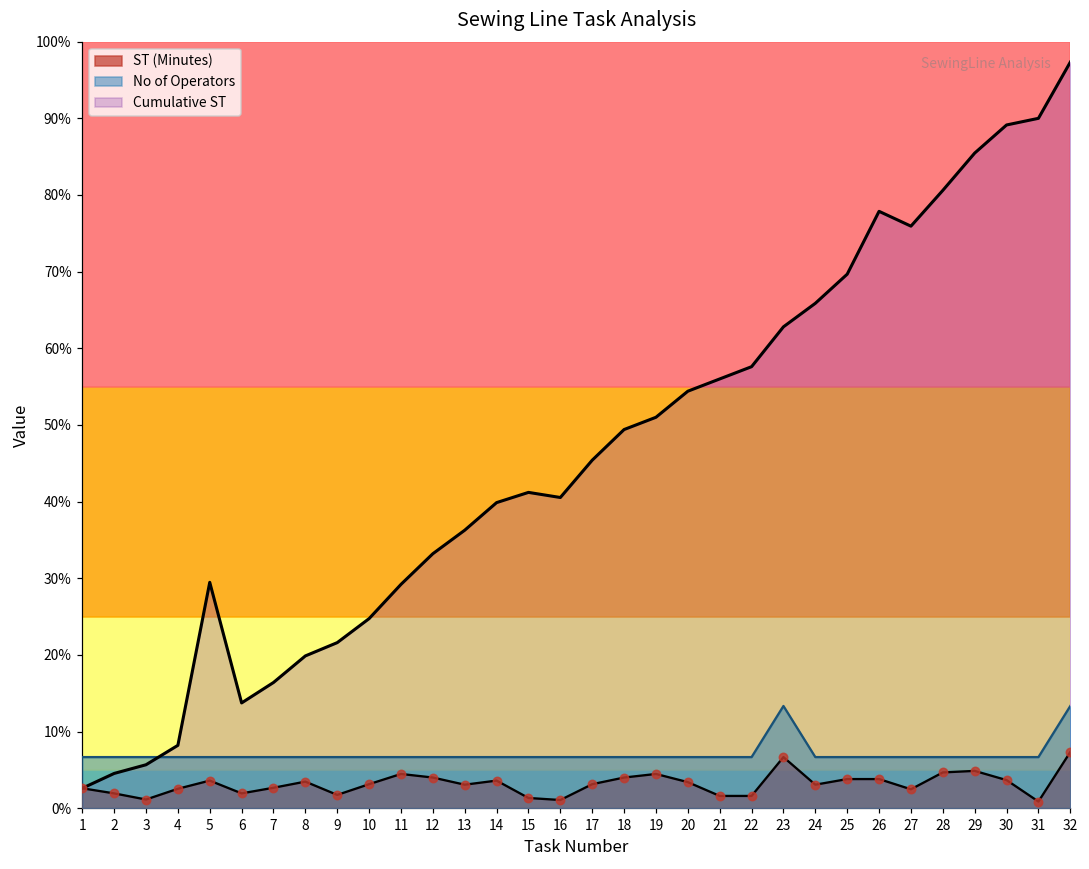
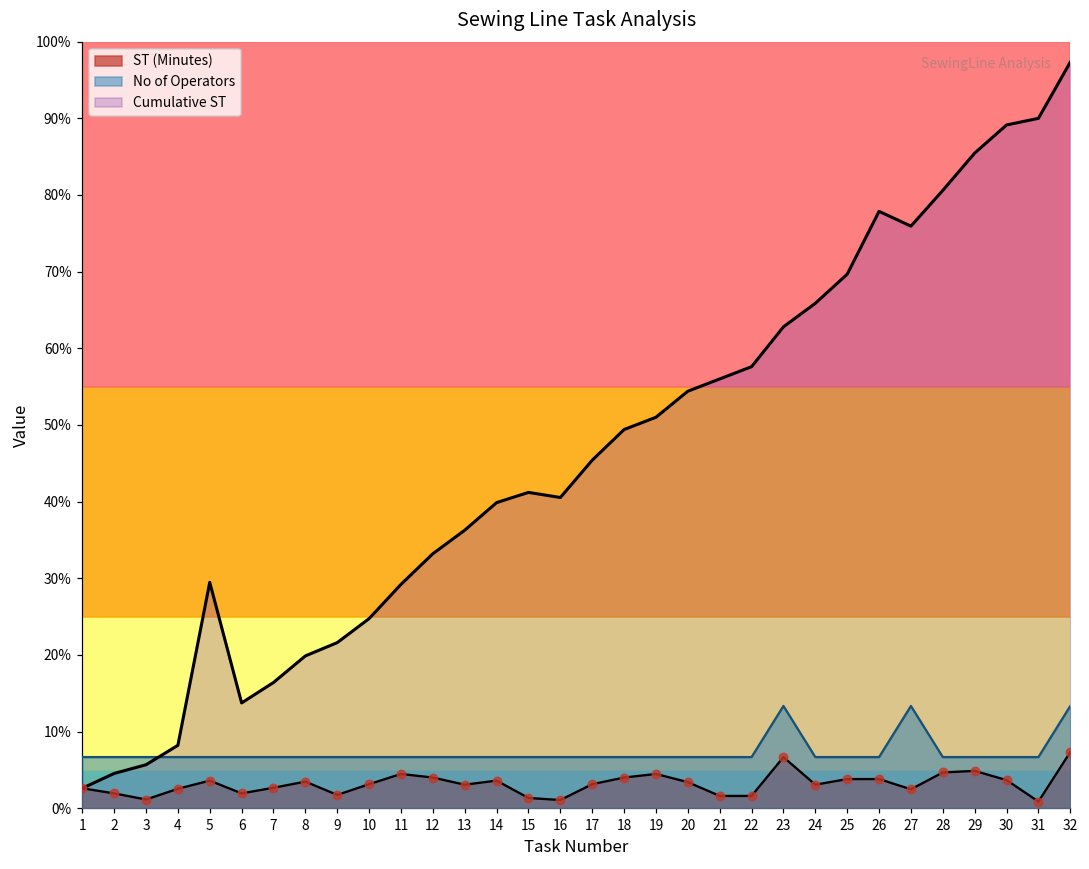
  {
    "ST (Minutes)": {
      "2": "2%",
      "3": "1%",
      "4": "3%",
      "5": "4%",
      "6": "2%",
      "7": "3%",
      "8": "3%",
      "9": "2%",
      "10": "3%",
      "11": "4%",
      "12": "4%",
      "13": "3%",
      "14": "4%",
      "15": "1%",
      "16": "1%",
      "17": "3%",
      "18": "4%",
      "19": "4%",
      "20": "3%",
      "21": "2%",
      "22": "2%",
      "23": "7%",
      "24": "3%",
      "25": "4%",
      "26": "4%",
      "27": "2%",
      "28": "5%",
      "29": "5%",
      "30": "4%",
      "31": "1%",
      "32": "7%"
    },
    "No of Operators": {
      "1": "7%",
      "2": "7%",
      "3": "7%",
      "4": "7%",
      "5": "7%",
      "6": "7%",
      "7": "7%",
      "8": "7%",
      "9": "7%",
      "10": "7%",
      "11": "7%",
      "12": "7%",
      "13": "7%",
      "14": "7%",
      "15": "7%",
      "16": "7%",
      "17": "7%",
      "18": "7%",
      "19": "7%",
      "20": "7%",
      "21": "7%",
      "22": "7%",
      "23": "13%",
      "24": "7%",
      "25": "7%",
      "26": "7%",
-     "27": "7%",
+     "27": "13%",
      "28": "7%",
      "29": "7%",
      "30": "7%",
      "31": "7%",
      "32": "13%"
    },
    "Cumulative ST": {
      "2": "5%",
      "3": "6%",
      "4": "8%",
      "5": "29%",
      "6": "14%",
      "7": "16%",
      "8": "20%",
      "9": "22%",
      "10": "25%",
      "11": "29%",
      "12": "33%",
      "13": "36%",
      "14": "40%",
      "15": "41%",
      "16": "41%",
      "17": "45%",
      "18": "49%",
      "19": "51%",
      "20": "54%",
      "21": "56%",
      "22": "58%",
      "23": "63%",
      "24": "66%",
      "25": "70%",
      "26": "78%",
      "27": "76%",
      "28": "81%",
      "29": "85%",
      "30": "89%",
      "31": "90%",
      "32": "97%"
    }
  }
